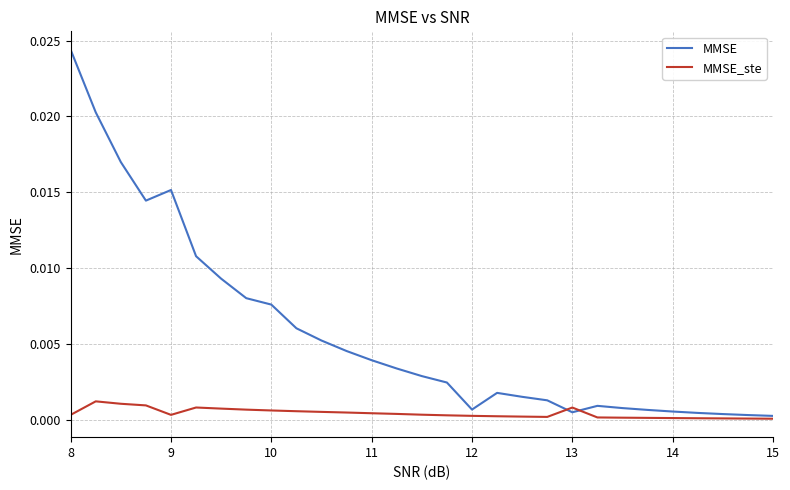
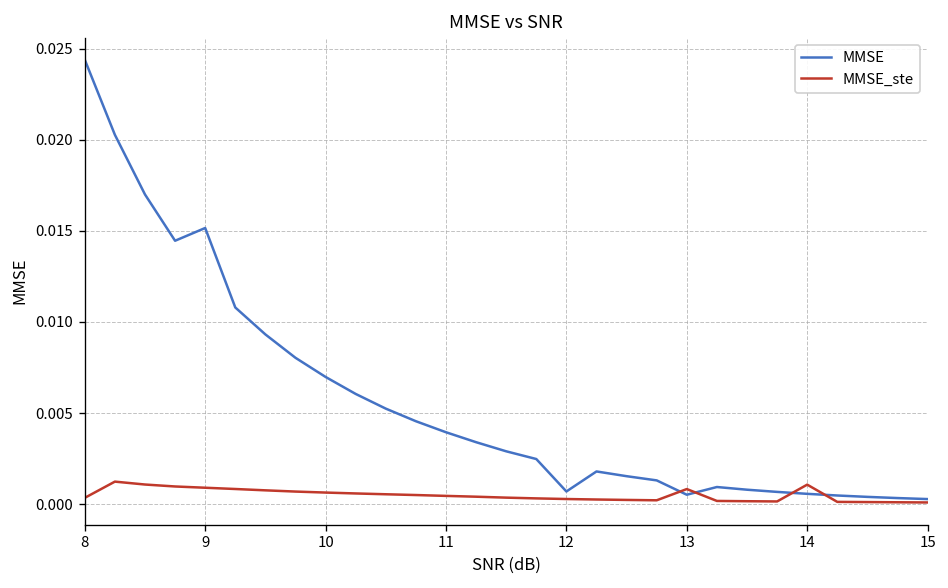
  {
    "MMSE": {
      "8": 0.0244,
      "9": 0.0152,
-     "10": 0.0076,
+     "10": 0.0070,
      "11": 0.0039,
      "12": 0.0007,
      "13": 0.0005,
      "14": 0.0006,
      "15": 0.0003
    },
    "MMSE_ste": {
      "8": 0.0003,
-     "9": 0.0003,
+     "9": 0.0009,
      "10": 0.0006,
      "11": 0.0005,
      "12": 0.0003,
      "13": 0.0008,
-     "14": 0.0001,
+     "14": 0.0011,
      "15": 0.0001
    }
  }
